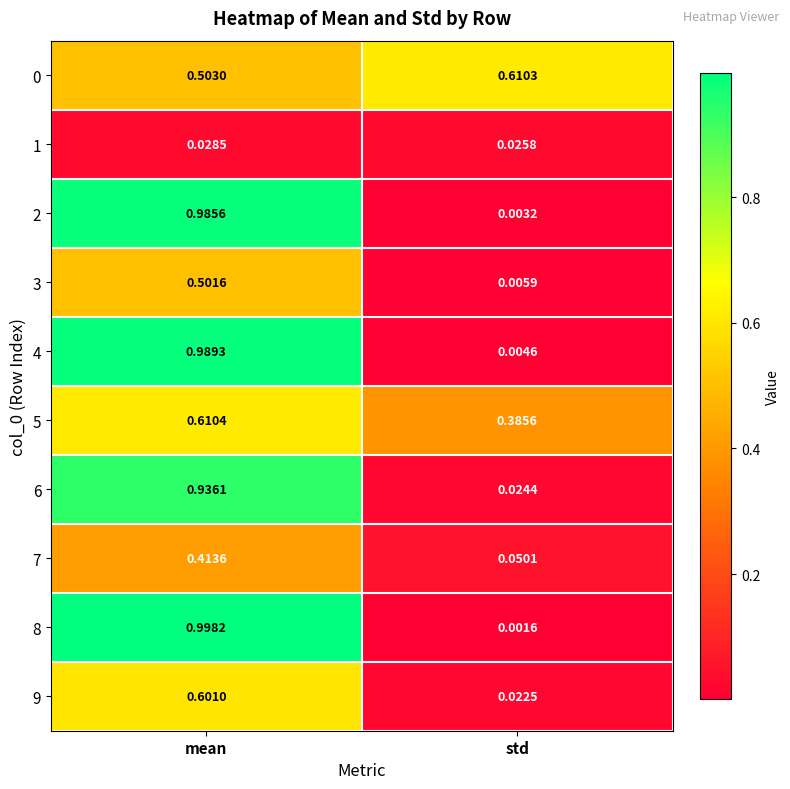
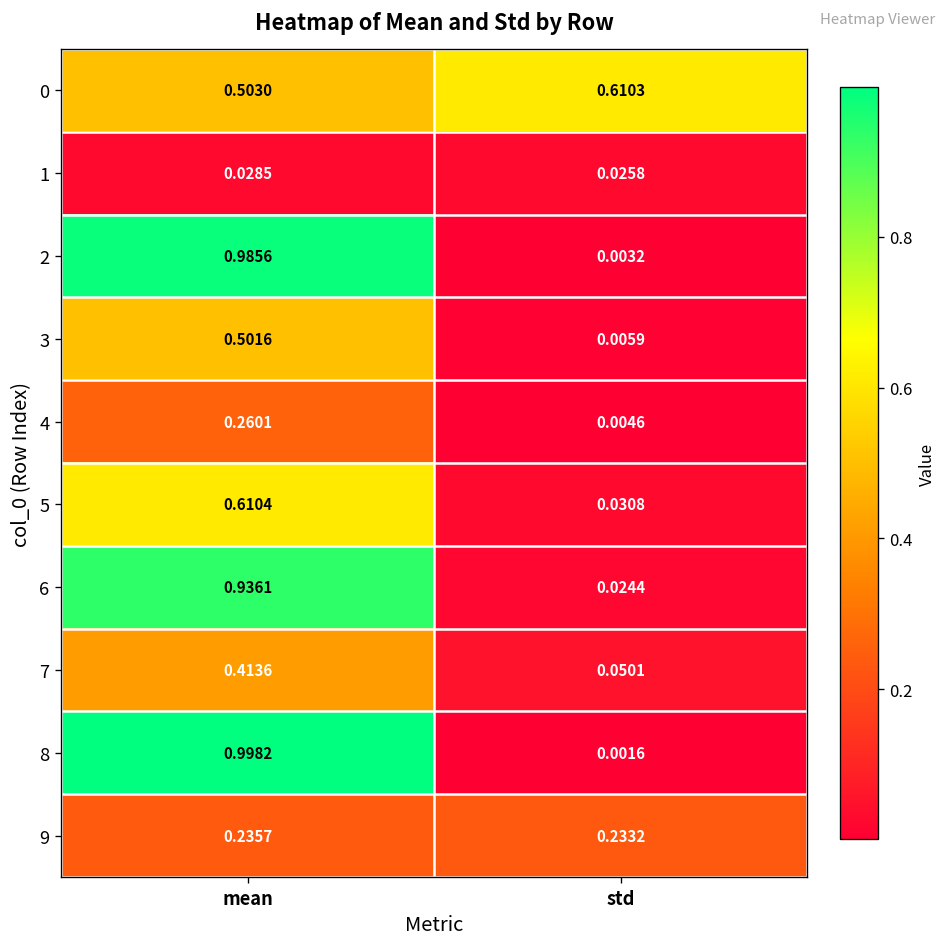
  {
    "0": {
      "mean": 0.5030,
      "std": 0.6103
    },
    "1": {
      "mean": 0.0285,
      "std": 0.0258
    },
    "2": {
      "mean": 0.9856,
      "std": 0.0032
    },
    "3": {
      "mean": 0.5016,
      "std": 0.0059
    },
    "4": {
-     "mean": 0.9893,
+     "mean": 0.2601,
      "std": 0.0046
    },
    "5": {
      "mean": 0.6104,
-     "std": 0.3856
+     "std": 0.0308
    },
    "6": {
      "mean": 0.9361,
      "std": 0.0244
    },
    "7": {
      "mean": 0.4136,
      "std": 0.0501
    },
    "8": {
      "mean": 0.9982,
      "std": 0.0016
    },
    "9": {
-     "mean": 0.6010,
-     "std": 0.0225
+     "mean": 0.2357,
+     "std": 0.2332
    }
  }
